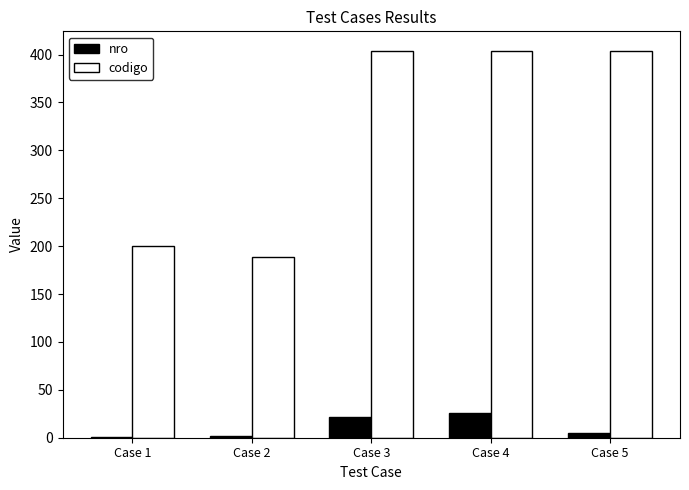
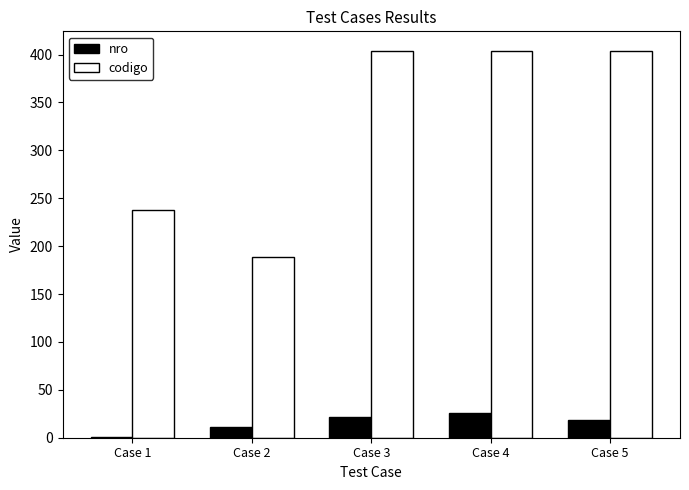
  {
    "nro": {
-     "Case 2": 0,
+     "Case 2": 10,
      "Case 3": 20,
      "Case 4": 30,
-     "Case 5": 10
+     "Case 5": 20
    },
    "codigo": {
-     "Case 1": 200,
+     "Case 1": 240,
      "Case 2": 190,
      "Case 3": 400,
      "Case 4": 400,
      "Case 5": 400
    }
  }
